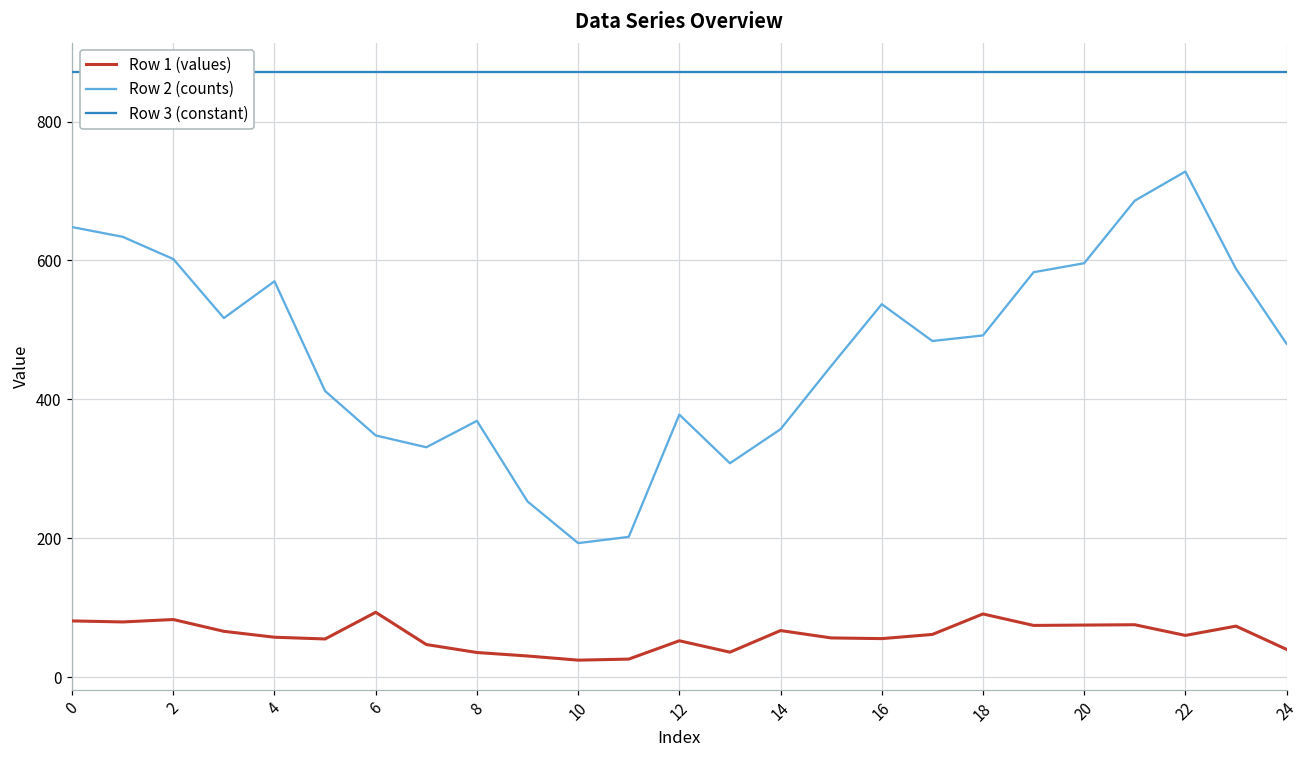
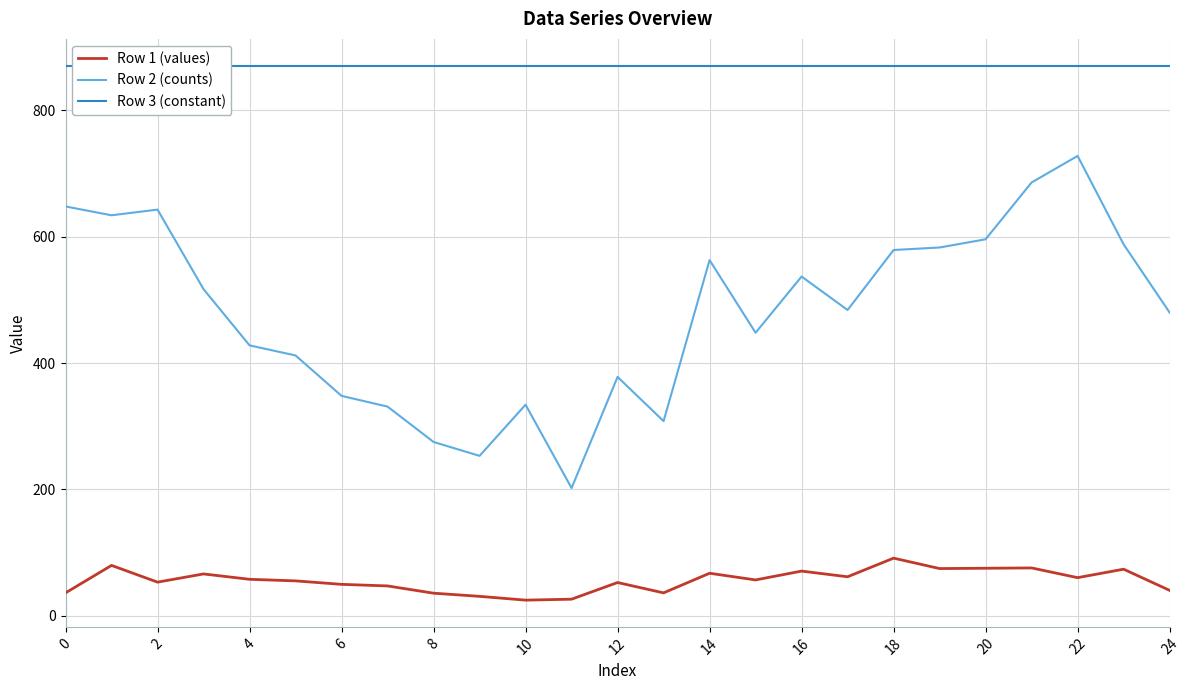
  {
    "Row 1 (values)": {
-     "0": 80,
-     "2": 80,
+     "0": 40,
+     "2": 50,
      "4": 60,
-     "6": 90,
+     "6": 50,
      "8": 40,
      "10": 20,
      "12": 50,
      "14": 70,
-     "16": 60,
+     "16": 70,
      "18": 90,
      "20": 80,
      "22": 60,
      "24": 40
    },
    "Row 2 (counts)": {
      "0": 650,
-     "2": 600,
-     "4": 570,
+     "2": 640,
+     "4": 430,
      "6": 350,
-     "8": 370,
-     "10": 190,
+     "8": 280,
+     "10": 330,
      "12": 380,
-     "14": 360,
+     "14": 560,
      "16": 540,
-     "18": 490,
+     "18": 580,
      "20": 600,
      "22": 730,
      "24": 480
    },
    "Row 3 (constant)": {
      "0": 870,
      "4": 870,
      "6": 870,
      "8": 870,
      "10": 870,
      "12": 870,
      "14": 870,
      "16": 870,
      "18": 870,
      "20": 870,
      "22": 870,
      "24": 870
    }
  }
